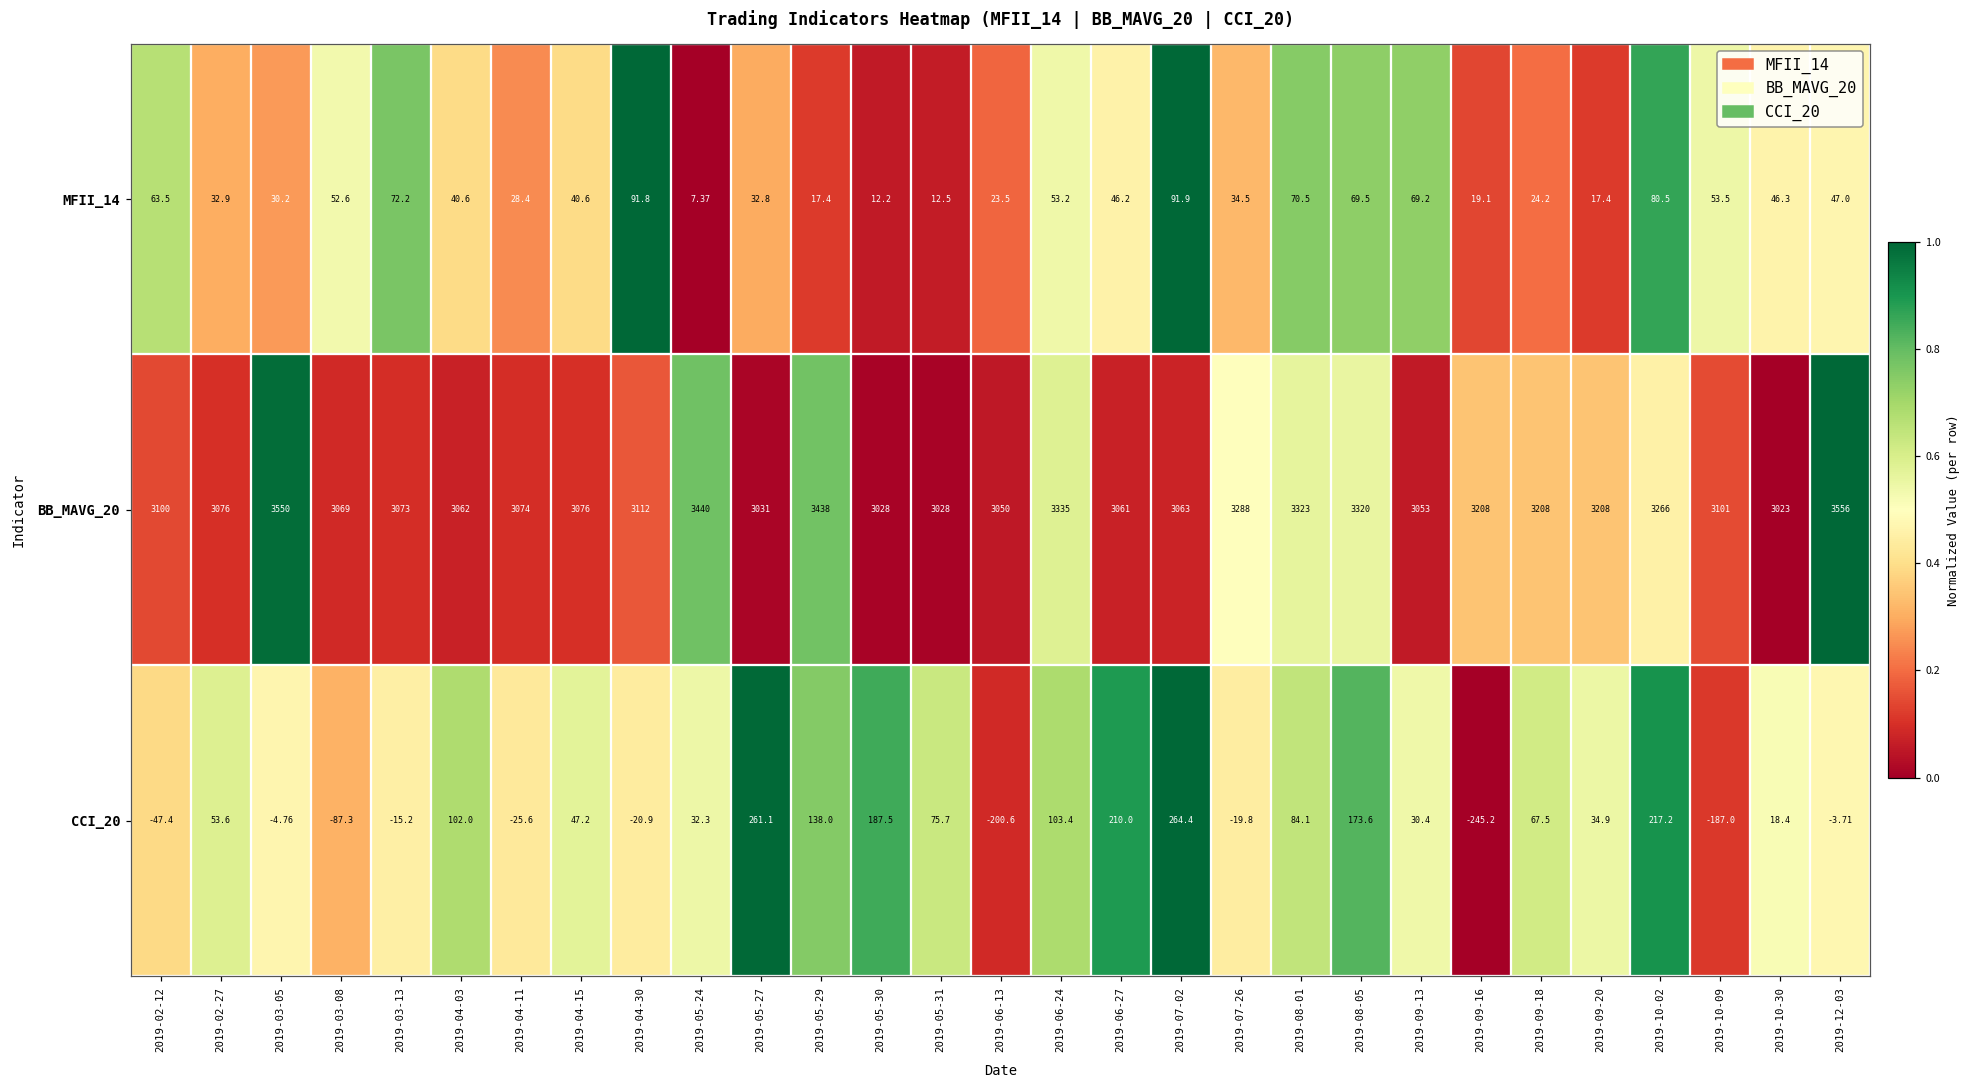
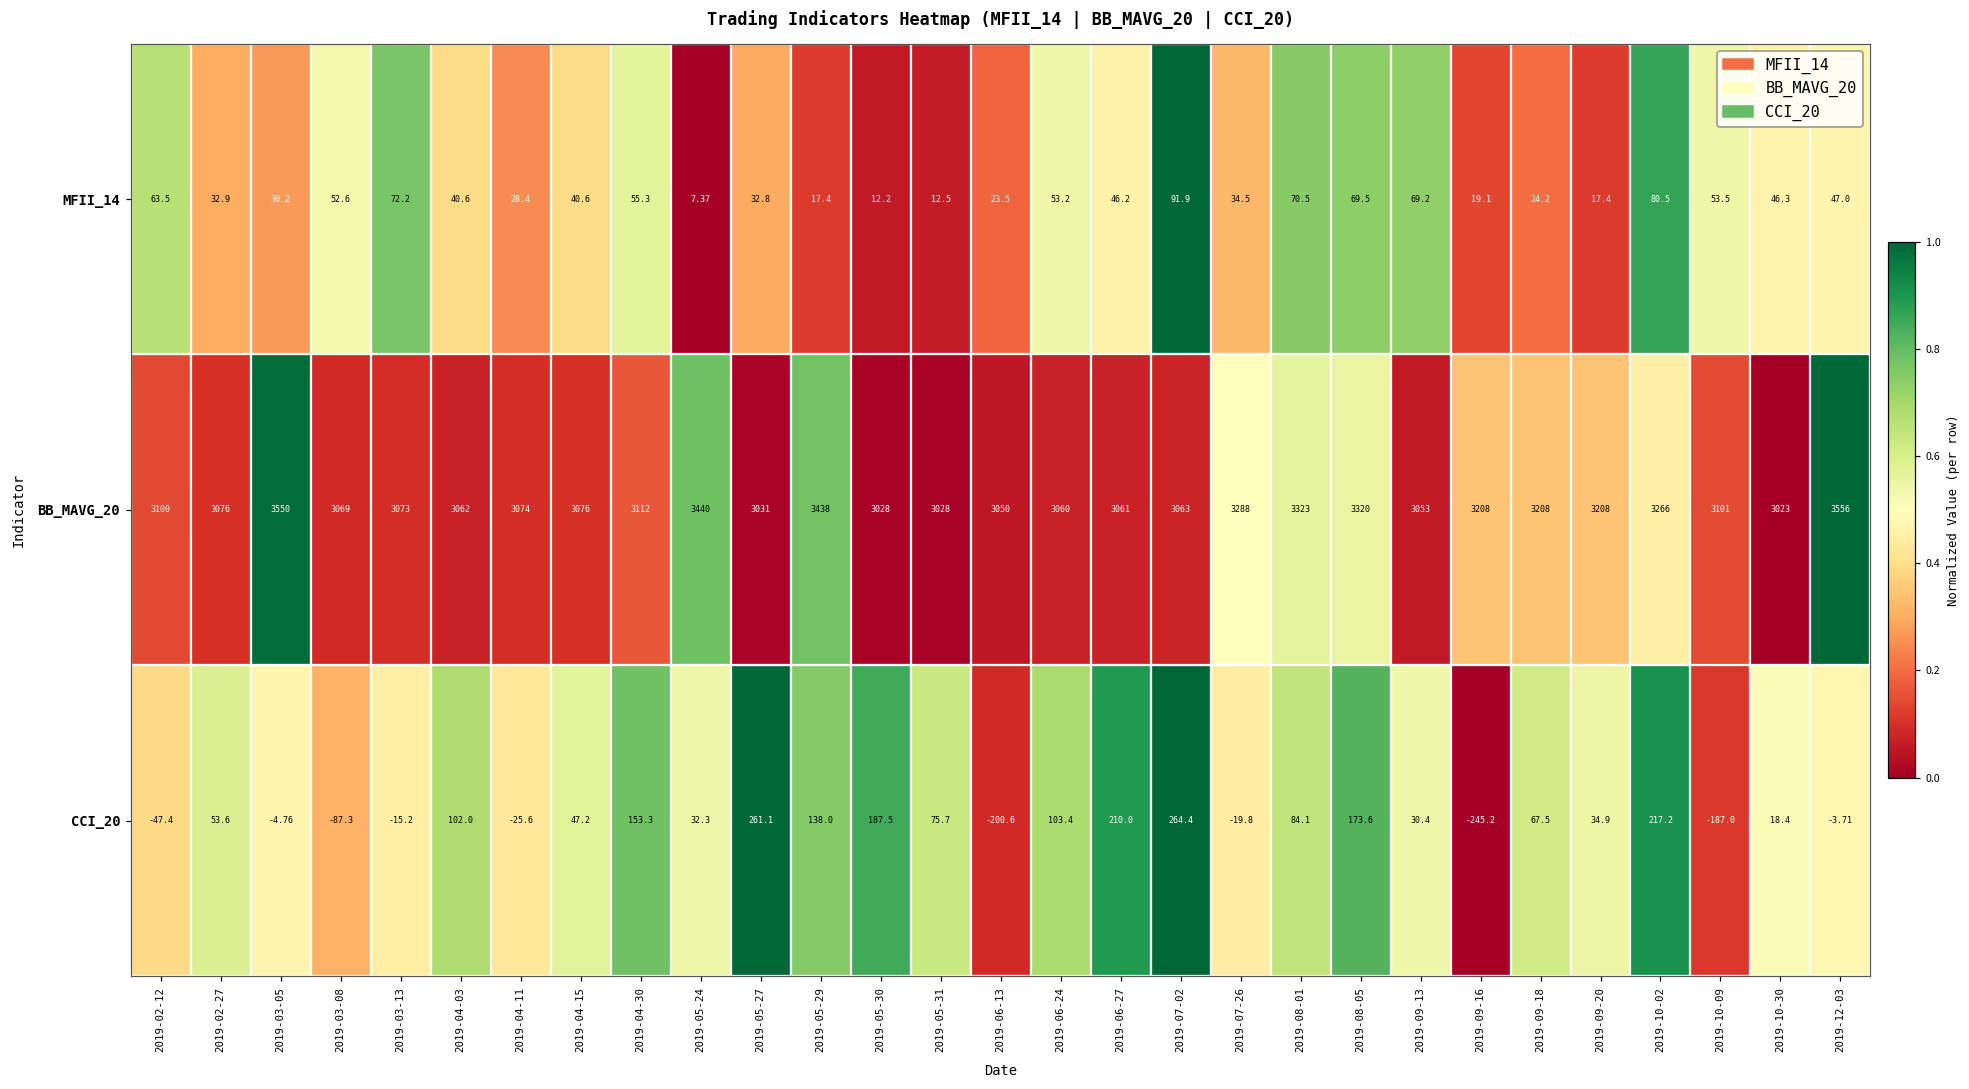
  {
    "MFII_14": {
      "2019-02-12": 63.5,
      "2019-02-27": 32.9,
      "2019-03-05": 30.2,
      "2019-03-08": 52.6,
      "2019-03-13": 72.2,
      "2019-04-03": 40.6,
      "2019-04-11": 28.4,
      "2019-04-15": 40.6,
-     "2019-04-30": 91.8,
+     "2019-04-30": 55.3,
      "2019-05-24": 7.37,
      "2019-05-27": 32.8,
      "2019-05-29": 17.4,
      "2019-05-30": 12.2,
      "2019-05-31": 12.5,
      "2019-06-13": 23.5,
      "2019-06-24": 53.2,
      "2019-06-27": 46.2,
      "2019-07-02": 91.9,
      "2019-07-26": 34.5,
      "2019-08-01": 70.5,
      "2019-08-05": 69.5,
      "2019-09-13": 69.2,
      "2019-09-16": 19.1,
      "2019-09-18": 24.2,
      "2019-09-20": 17.4,
      "2019-10-02": 80.5,
      "2019-10-09": 53.5,
      "2019-10-30": 46.3,
      "2019-12-03": 47.0
    },
    "BB_MAVG_20": {
      "2019-02-12": 3100,
      "2019-02-27": 3076,
      "2019-03-05": 3550,
      "2019-03-08": 3069,
      "2019-03-13": 3073,
      "2019-04-03": 3062,
      "2019-04-11": 3074,
      "2019-04-15": 3076,
      "2019-04-30": 3112,
      "2019-05-24": 3440,
      "2019-05-27": 3031,
      "2019-05-29": 3438,
      "2019-05-30": 3028,
      "2019-05-31": 3028,
      "2019-06-13": 3050,
-     "2019-06-24": 3335,
+     "2019-06-24": 3060,
      "2019-06-27": 3061,
      "2019-07-02": 3063,
      "2019-07-26": 3288,
      "2019-08-01": 3323,
      "2019-08-05": 3320,
      "2019-09-13": 3053,
      "2019-09-16": 3208,
      "2019-09-18": 3208,
      "2019-09-20": 3208,
      "2019-10-02": 3266,
      "2019-10-09": 3101,
      "2019-10-30": 3023,
      "2019-12-03": 3556
    },
    "CCI_20": {
      "2019-02-12": -47.4,
      "2019-02-27": 53.6,
      "2019-03-05": -4.76,
      "2019-03-08": -87.3,
      "2019-03-13": -15.2,
      "2019-04-03": 102.0,
      "2019-04-11": -25.6,
      "2019-04-15": 47.2,
-     "2019-04-30": -20.9,
+     "2019-04-30": 153.3,
      "2019-05-24": 32.3,
      "2019-05-27": 261.1,
      "2019-05-29": 138.0,
      "2019-05-30": 187.5,
      "2019-05-31": 75.7,
      "2019-06-13": -200.6,
      "2019-06-24": 103.4,
      "2019-06-27": 210.0,
      "2019-07-02": 264.4,
      "2019-07-26": -19.8,
      "2019-08-01": 84.1,
      "2019-08-05": 173.6,
      "2019-09-13": 30.4,
      "2019-09-16": -245.2,
      "2019-09-18": 67.5,
      "2019-09-20": 34.9,
      "2019-10-02": 217.2,
      "2019-10-09": -187.0,
      "2019-10-30": 18.4,
      "2019-12-03": -3.71
    }
  }
